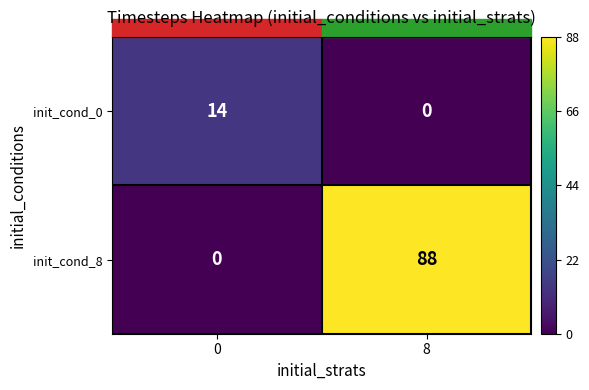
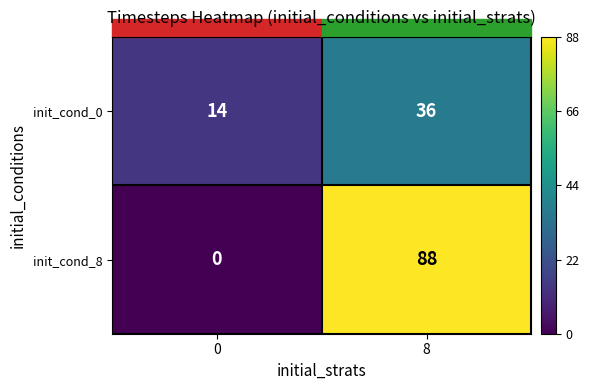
  {
    "init_cond_0": {
      "0": 14,
-     "8": 0
+     "8": 36
    },
    "init_cond_8": {
      "0": 0,
      "8": 88
    }
  }
